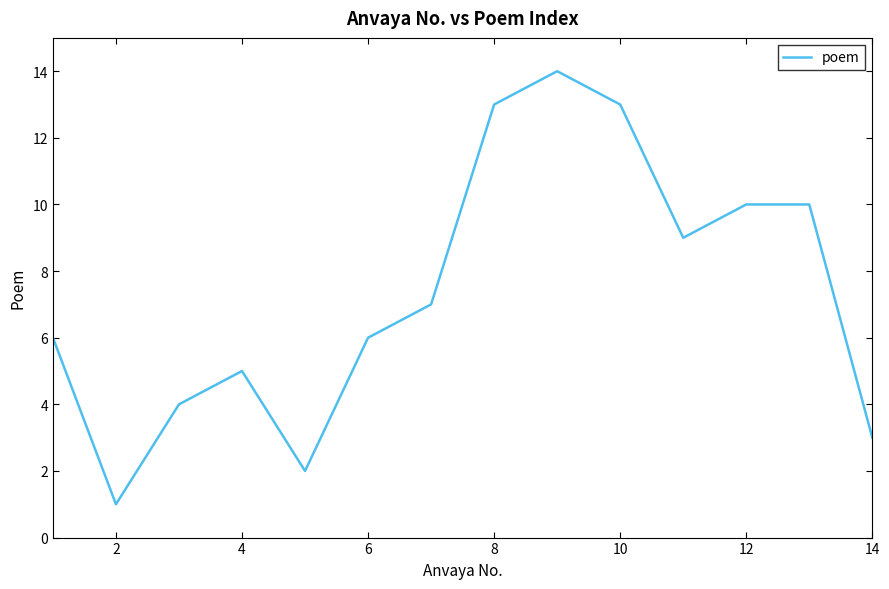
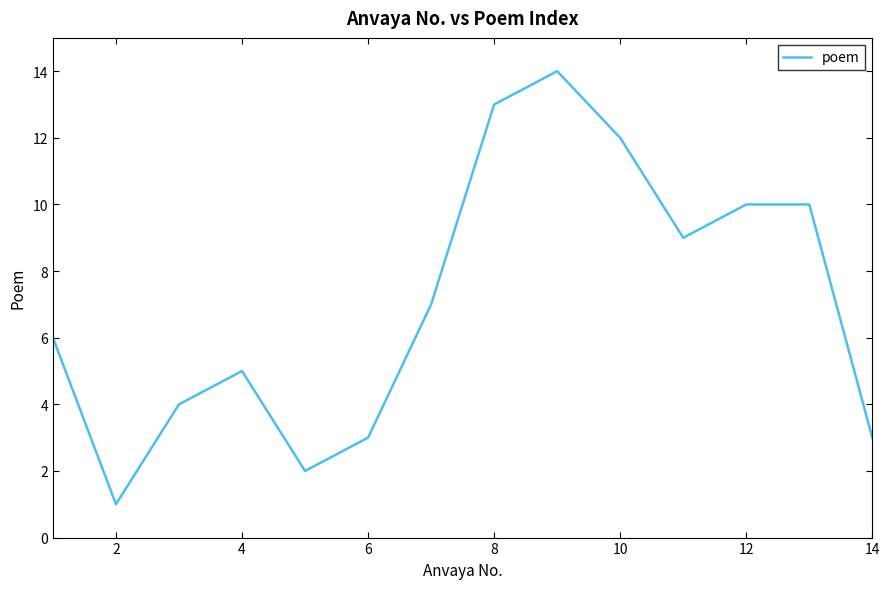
  {
    "2": 1,
    "4": 5,
-   "6": 6,
+   "6": 3,
    "8": 13,
-   "10": 13,
+   "10": 12,
    "12": 10,
    "14": 3
  }
